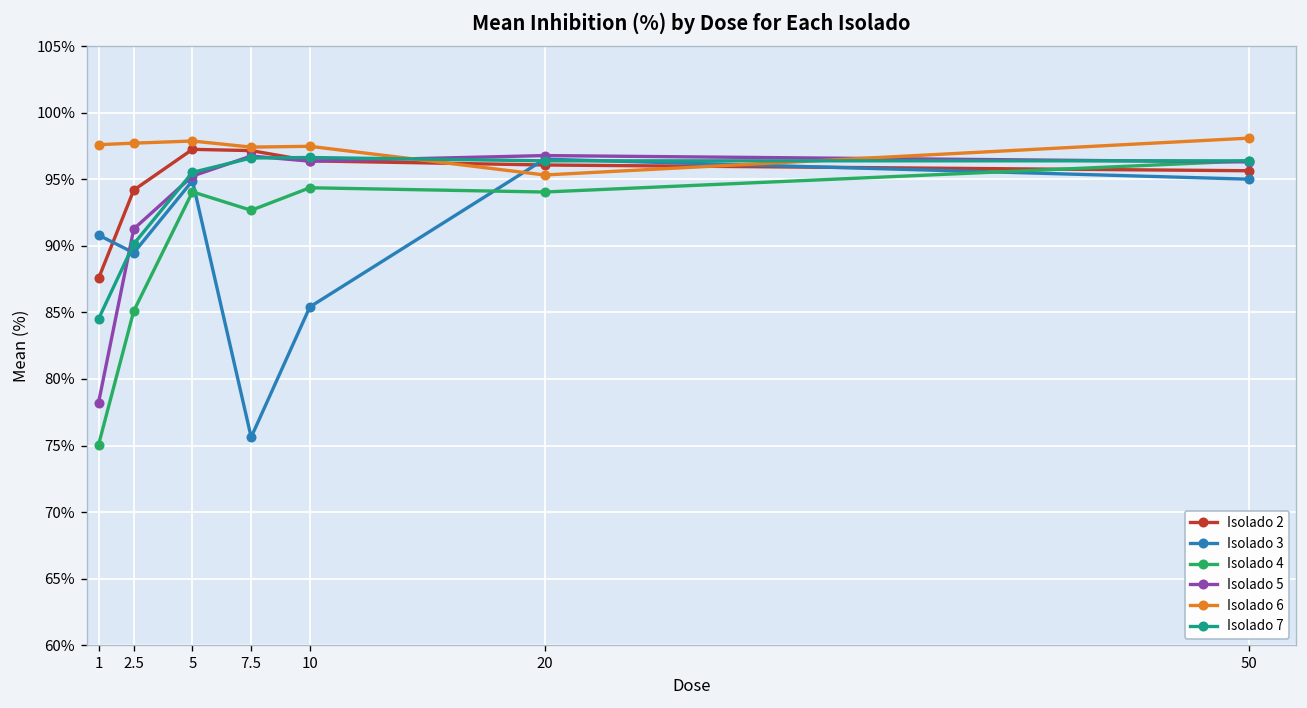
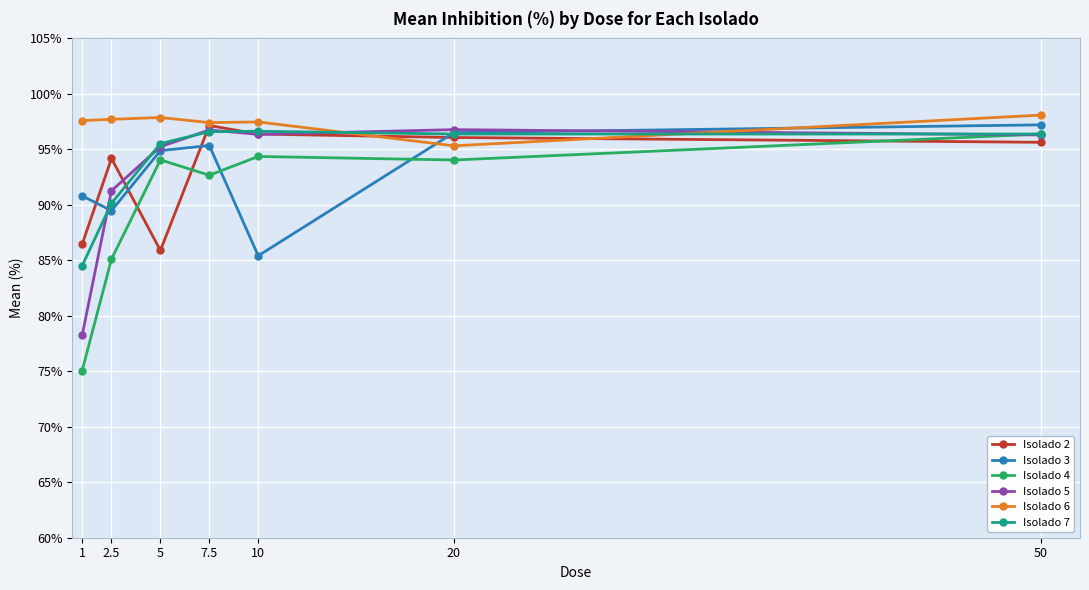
  {
    "Isolado 2": {
-     "1": "87.6%",
+     "1": "86.4%",
      "2.5": "94.2%",
-     "5": "97.2%",
+     "5": "85.9%",
      "7.5": "97.2%",
      "20": "96.1%",
      "50": "95.6%"
    },
    "Isolado 3": {
      "1": "90.8%",
      "2.5": "89.5%",
      "5": "94.9%",
-     "7.5": "75.6%",
+     "7.5": "95.3%",
      "10": "85.4%",
-     "50": "95.0%"
+     "50": "97.2%"
    },
    "Isolado 5": {
      "1": "78.2%",
      "2.5": "91.3%",
      "5": "95.2%",
      "20": "96.8%"
    },
    "Isolado 6": {
      "1": "97.6%",
      "2.5": "97.7%",
      "5": "97.9%",
      "7.5": "97.4%",
      "10": "97.5%",
      "20": "95.3%",
      "50": "98.1%"
    }
  }
